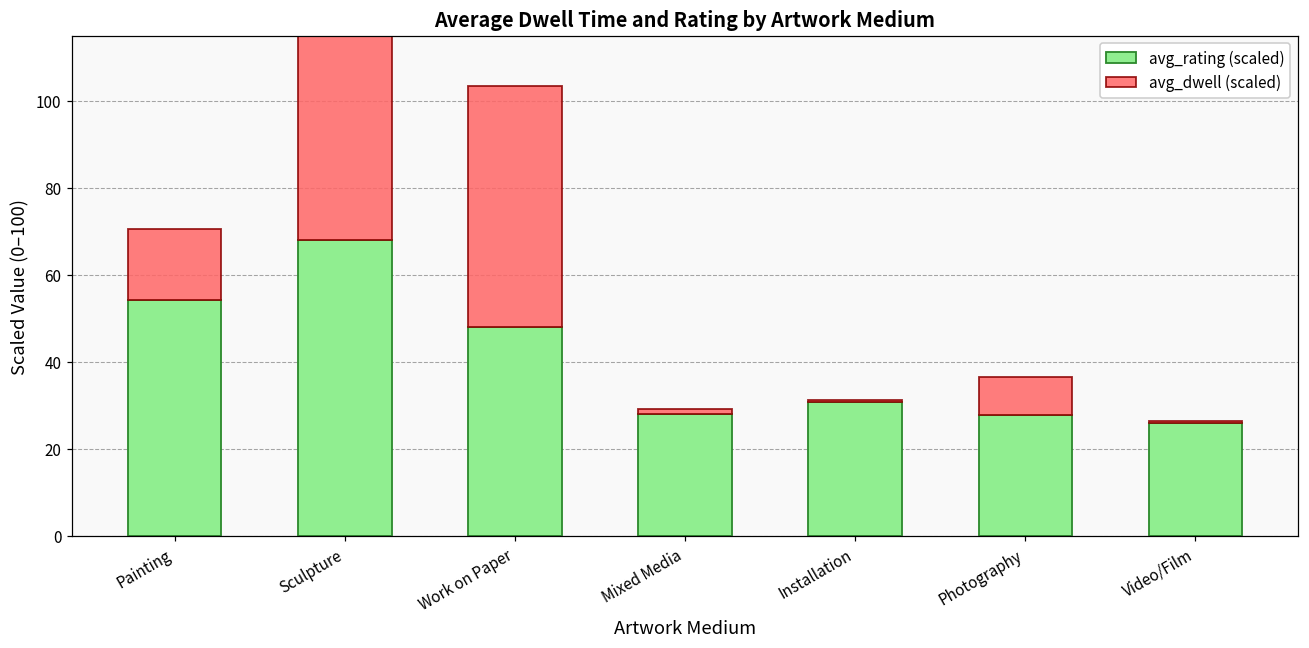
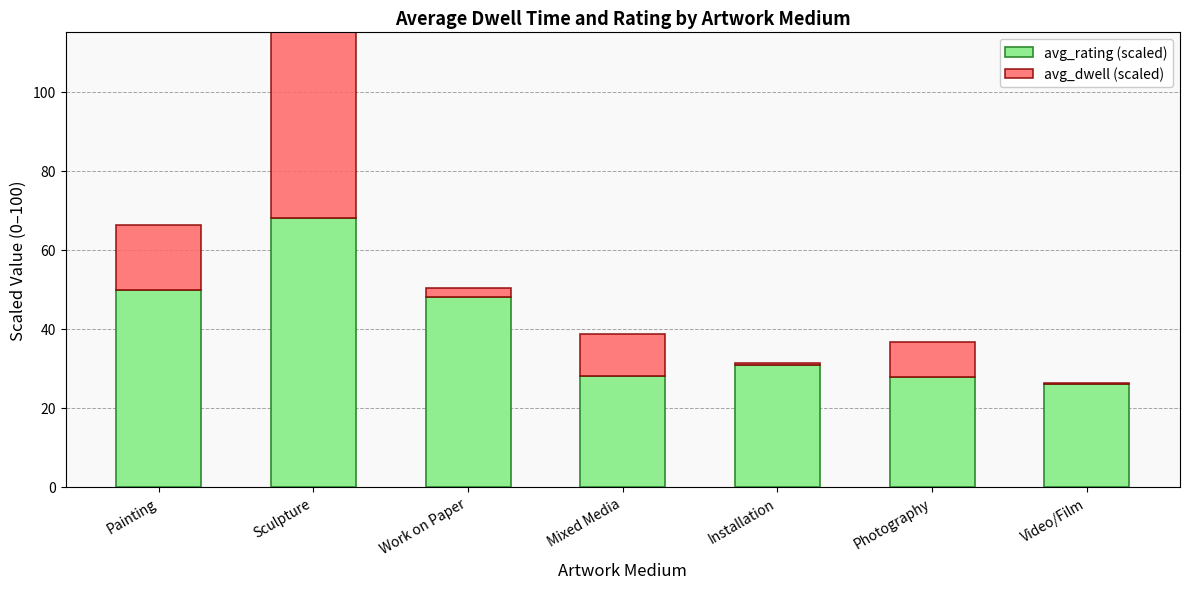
  {
    "avg_rating (scaled)": {
-     "Painting": 54,
+     "Painting": 50,
      "Sculpture": 68,
      "Work on Paper": 48,
      "Mixed Media": 28,
      "Installation": 31,
      "Photography": 28,
      "Video/Film": 26
    },
    "avg_dwell (scaled)": {
      "Painting": 16,
-     "Work on Paper": 55,
-     "Mixed Media": 1,
+     "Work on Paper": 2,
+     "Mixed Media": 11,
      "Photography": 9
    }
  }
